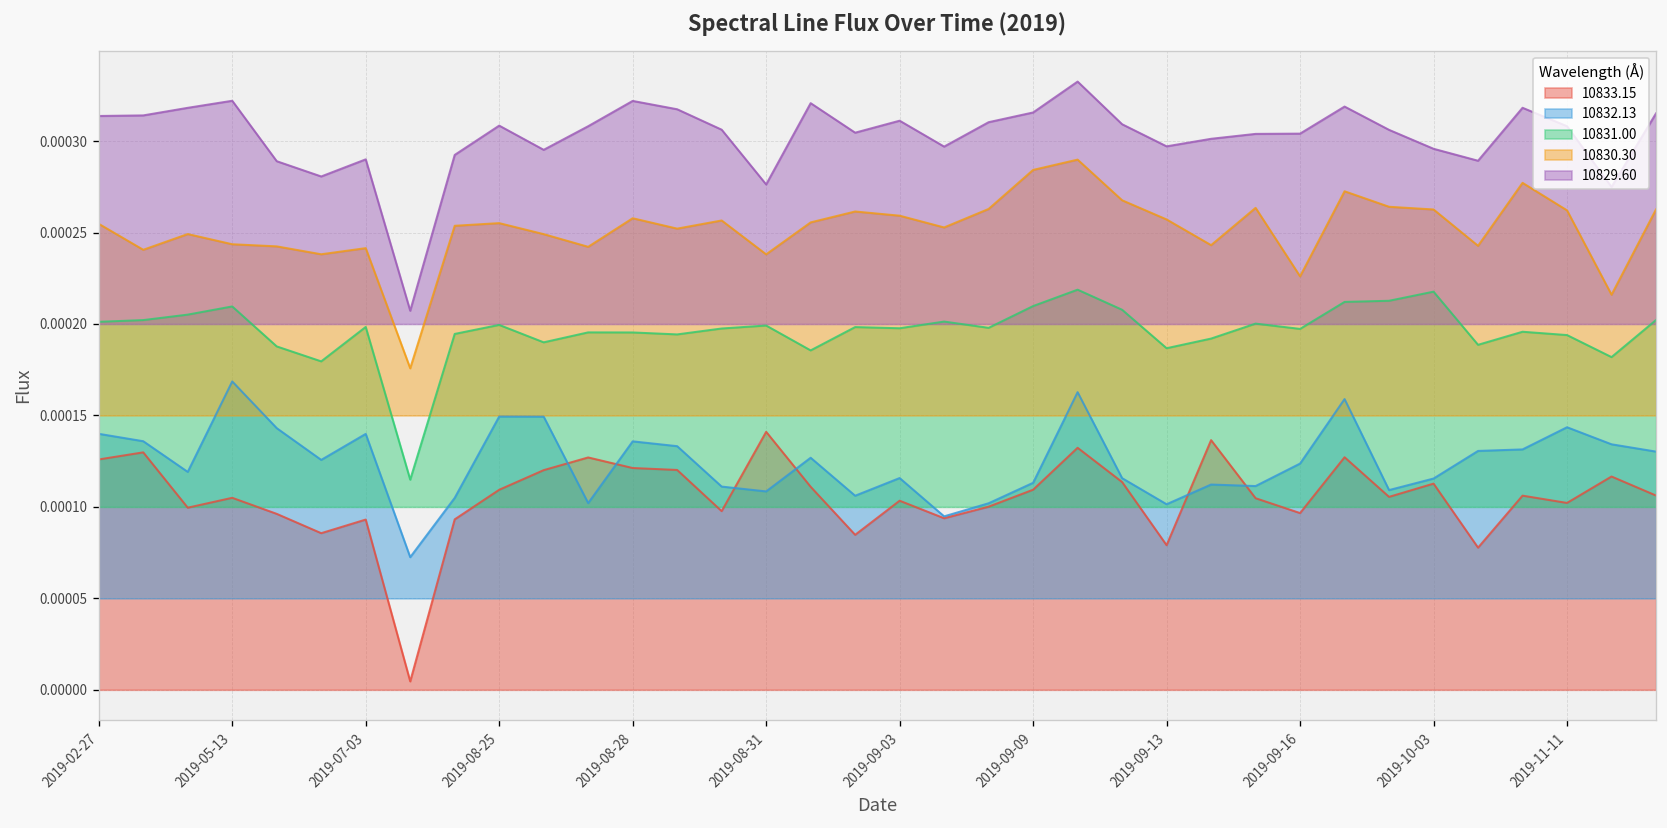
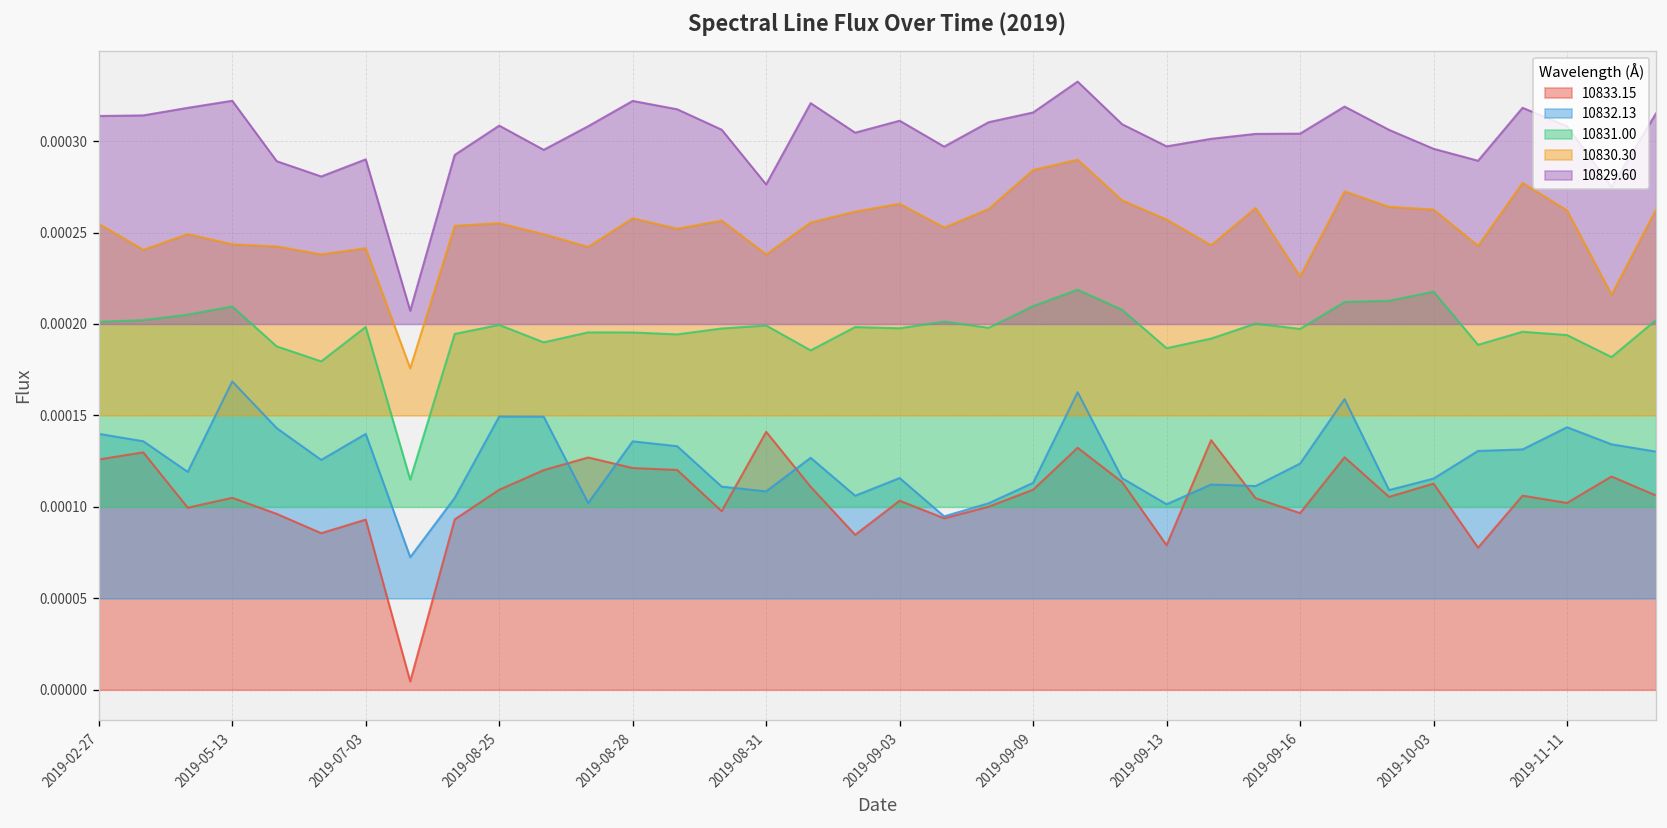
  {
    "10833.15": {
      "2019-02-27": 0.000126,
      "2019-05-13": 0.000105,
      "2019-07-03": 0.000093,
      "2019-08-25": 0.000109,
      "2019-08-28": 0.000121,
      "2019-08-31": 0.000141,
      "2019-09-03": 0.000103,
      "2019-09-09": 0.000109,
      "2019-09-13": 0.000079,
      "2019-09-16": 0.000097,
      "2019-10-03": 0.000113,
      "2019-11-11": 0.000102
    },
    "10832.13": {
      "2019-02-27": 0.000140,
      "2019-05-13": 0.000169,
      "2019-07-03": 0.000140,
      "2019-08-25": 0.000149,
      "2019-08-28": 0.000136,
      "2019-08-31": 0.000108,
      "2019-09-03": 0.000116,
      "2019-09-09": 0.000113,
      "2019-09-13": 0.000101,
      "2019-09-16": 0.000124,
      "2019-10-03": 0.000116,
      "2019-11-11": 0.000144
    },
    "10831.00": {
      "2019-02-27": 0.000201,
      "2019-05-13": 0.000210,
      "2019-07-03": 0.000198,
      "2019-08-25": 0.000200,
      "2019-08-28": 0.000195,
      "2019-08-31": 0.000199,
      "2019-09-03": 0.000198,
      "2019-09-09": 0.000210,
      "2019-09-13": 0.000187,
      "2019-09-16": 0.000197,
      "2019-10-03": 0.000218,
      "2019-11-11": 0.000194
    },
    "10830.30": {
      "2019-02-27": 0.000255,
      "2019-05-13": 0.000244,
      "2019-07-03": 0.000241,
      "2019-08-25": 0.000255,
      "2019-08-28": 0.000258,
      "2019-08-31": 0.000238,
-     "2019-09-03": 0.000259,
+     "2019-09-03": 0.000266,
      "2019-09-09": 0.000284,
      "2019-09-13": 0.000257,
      "2019-09-16": 0.000226,
      "2019-10-03": 0.000263,
      "2019-11-11": 0.000262
    },
    "10829.60": {
      "2019-02-27": 0.000314,
      "2019-05-13": 0.000322,
      "2019-07-03": 0.000290,
      "2019-08-25": 0.000308,
      "2019-08-28": 0.000322,
      "2019-08-31": 0.000276,
      "2019-09-03": 0.000311,
      "2019-09-09": 0.000316,
      "2019-09-13": 0.000297,
      "2019-09-16": 0.000304,
      "2019-10-03": 0.000296
    }
  }
